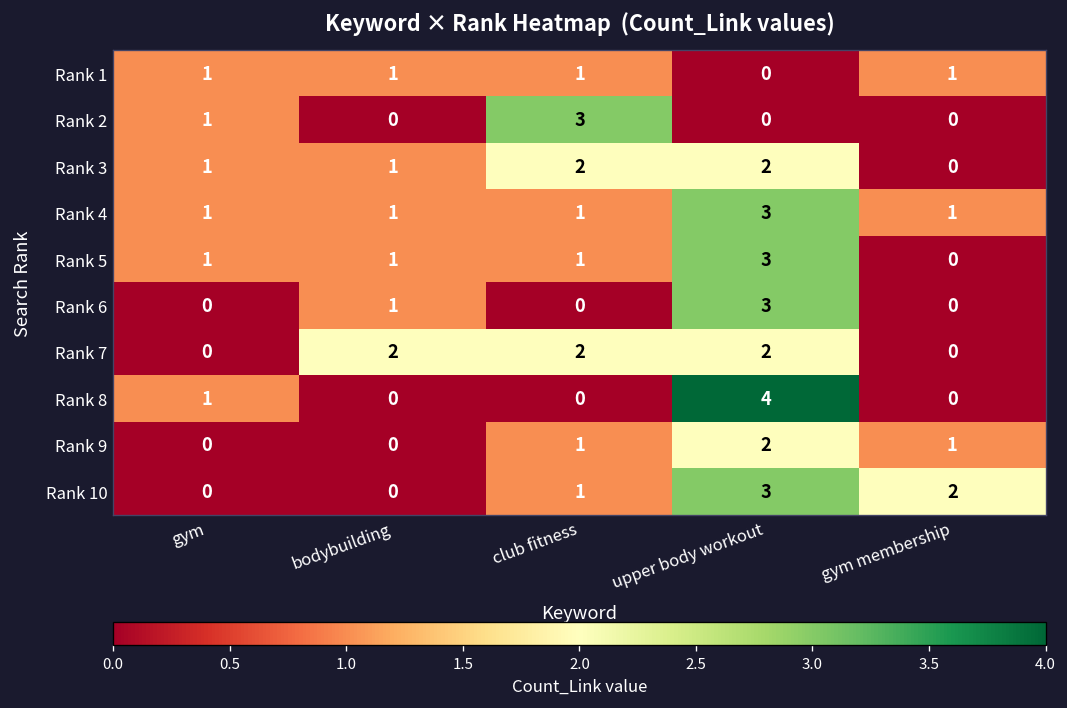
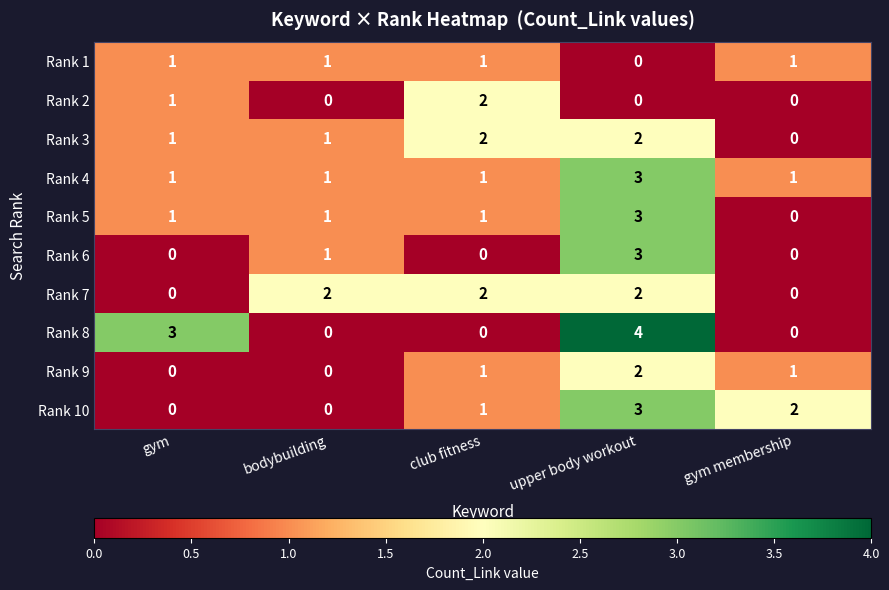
  {
    "Rank 1": {
      "gym": 1,
      "bodybuilding": 1,
      "club fitness": 1,
      "upper body workout": 0,
      "gym membership": 1
    },
    "Rank 2": {
      "gym": 1,
      "bodybuilding": 0,
-     "club fitness": 3,
+     "club fitness": 2,
      "upper body workout": 0,
      "gym membership": 0
    },
    "Rank 3": {
      "gym": 1,
      "bodybuilding": 1,
      "club fitness": 2,
      "upper body workout": 2,
      "gym membership": 0
    },
    "Rank 4": {
      "gym": 1,
      "bodybuilding": 1,
      "club fitness": 1,
      "upper body workout": 3,
      "gym membership": 1
    },
    "Rank 5": {
      "gym": 1,
      "bodybuilding": 1,
      "club fitness": 1,
      "upper body workout": 3,
      "gym membership": 0
    },
    "Rank 6": {
      "gym": 0,
      "bodybuilding": 1,
      "club fitness": 0,
      "upper body workout": 3,
      "gym membership": 0
    },
    "Rank 7": {
      "gym": 0,
      "bodybuilding": 2,
      "club fitness": 2,
      "upper body workout": 2,
      "gym membership": 0
    },
    "Rank 8": {
-     "gym": 1,
+     "gym": 3,
      "bodybuilding": 0,
      "club fitness": 0,
      "upper body workout": 4,
      "gym membership": 0
    },
    "Rank 9": {
      "gym": 0,
      "bodybuilding": 0,
      "club fitness": 1,
      "upper body workout": 2,
      "gym membership": 1
    },
    "Rank 10": {
      "gym": 0,
      "bodybuilding": 0,
      "club fitness": 1,
      "upper body workout": 3,
      "gym membership": 2
    }
  }
